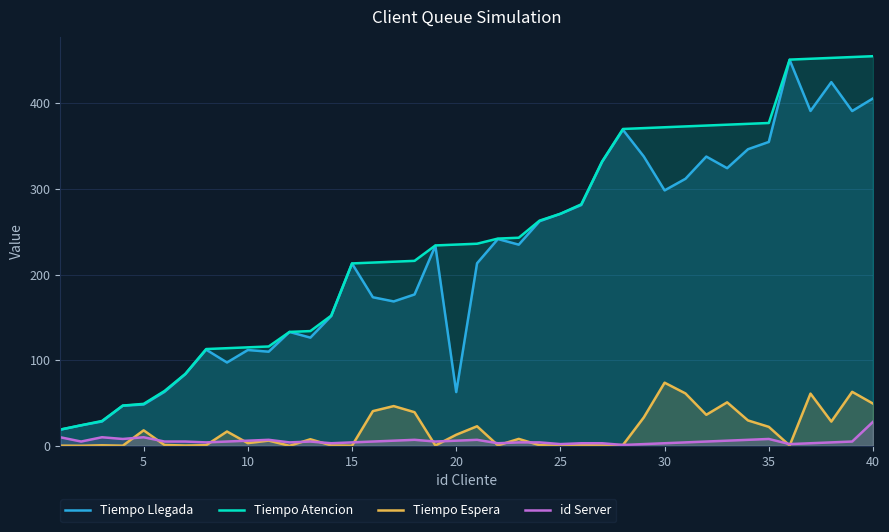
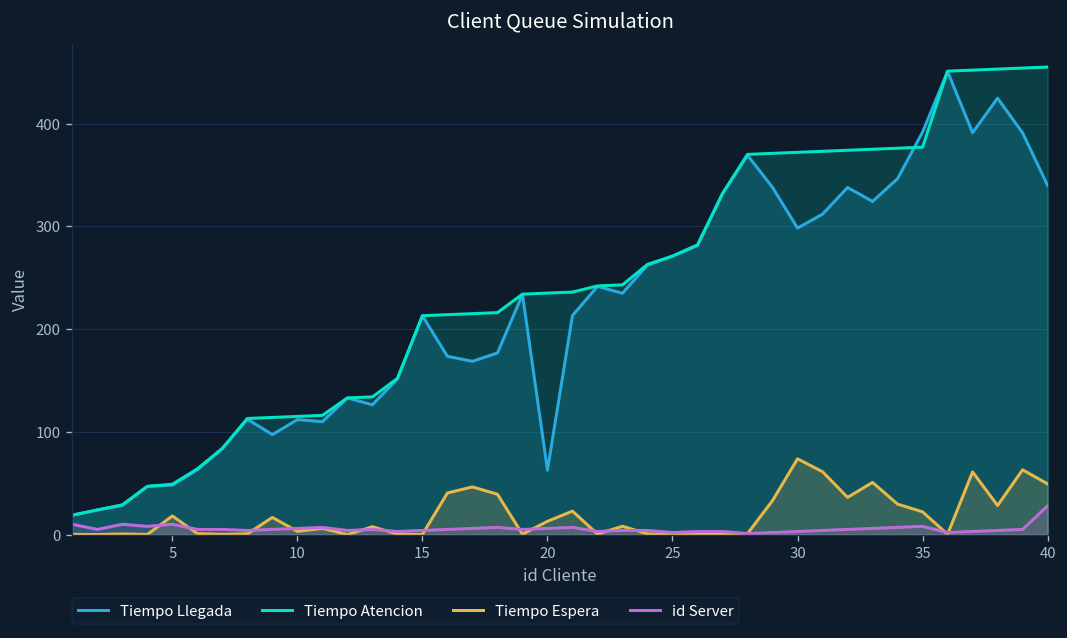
  {
    "Tiempo Llegada": {
      "10": 110,
      "20": 60,
      "30": 300,
-     "35": 350,
-     "40": 410
+     "35": 390,
+     "40": 340
    },
    "Tiempo Atencion": {
      "10": 120,
      "20": 240,
      "30": 370,
      "35": 380,
      "40": 460
    },
    "Tiempo Espera": {
      "5": 20,
      "15": 0,
      "20": 10,
      "30": 70,
      "35": 20,
      "40": 50
    },
    "id Server": {
      "5": 10,
      "15": 0,
      "20": 10,
      "30": 0,
      "35": 10,
      "40": 30
    }
  }
